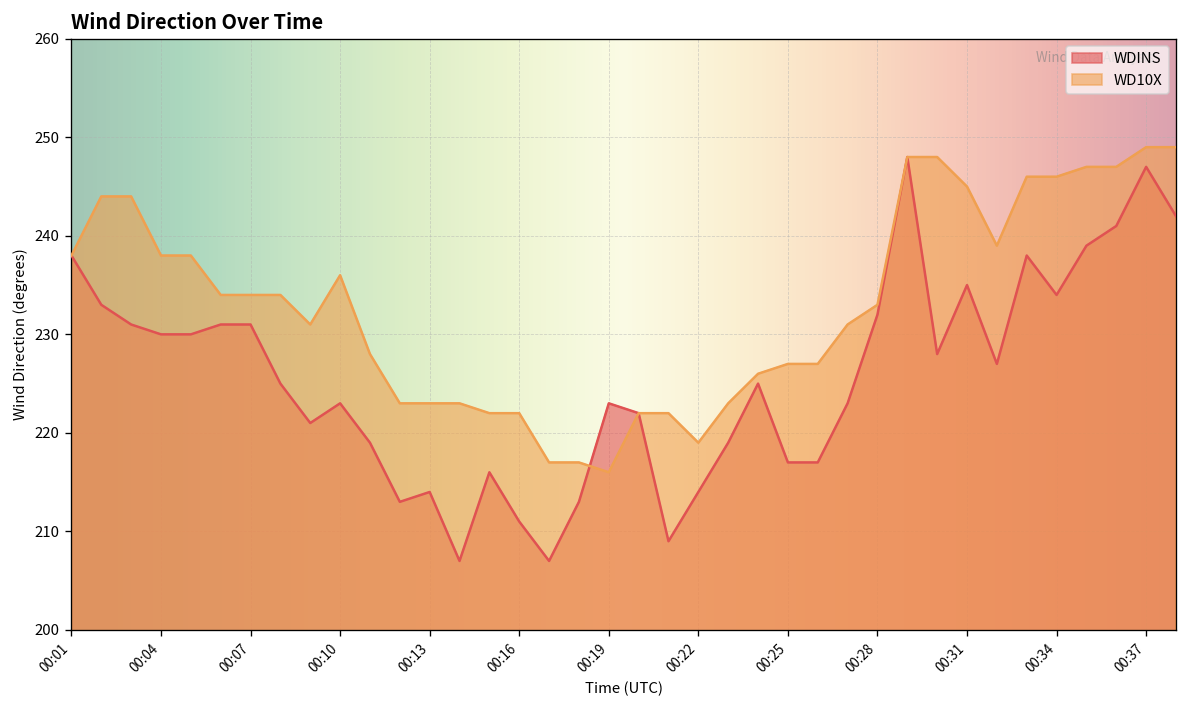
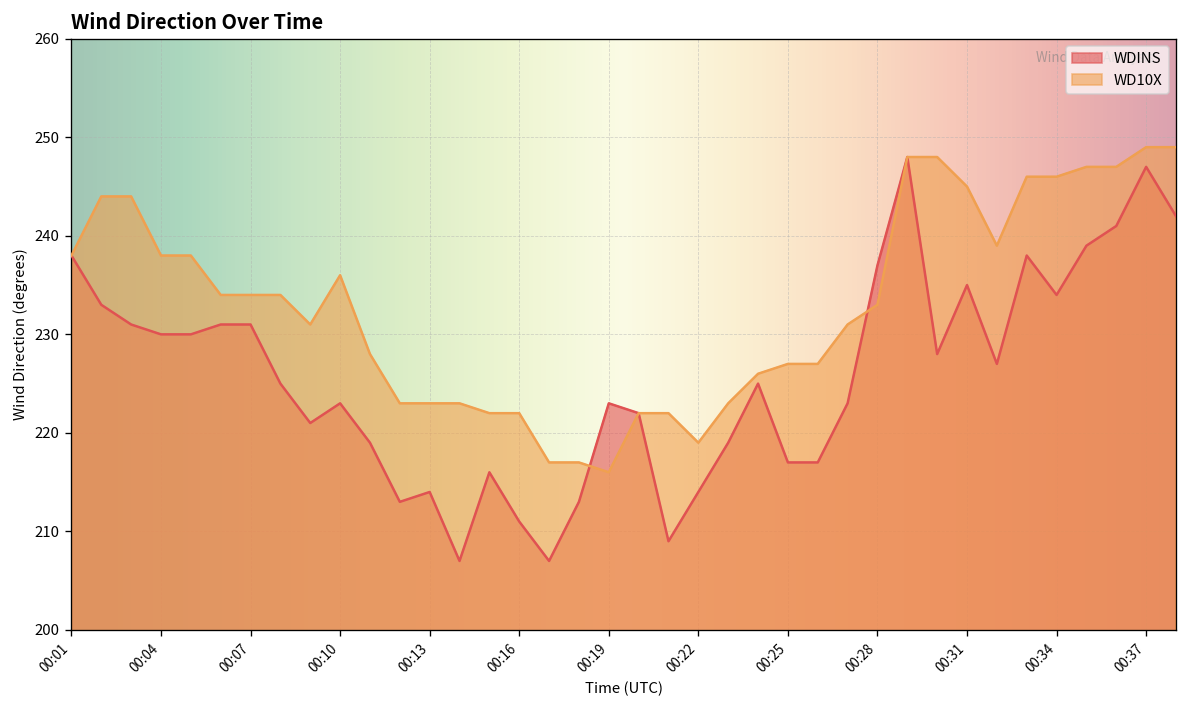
  {
    "WDINS": {
      "00:04": 230,
      "00:07": 231,
      "00:10": 223,
      "00:13": 214,
      "00:16": 211,
      "00:19": 223,
      "00:22": 214,
      "00:25": 217,
-     "00:28": 232,
+     "00:28": 237,
      "00:31": 235,
      "00:34": 234,
      "00:37": 247
    },
    "WD10X": {
      "00:04": 238,
      "00:07": 234,
      "00:10": 236,
      "00:13": 223,
      "00:16": 222,
      "00:19": 216,
      "00:22": 219,
      "00:25": 227,
      "00:28": 233,
      "00:31": 245,
      "00:34": 246,
      "00:37": 249
    }
  }
